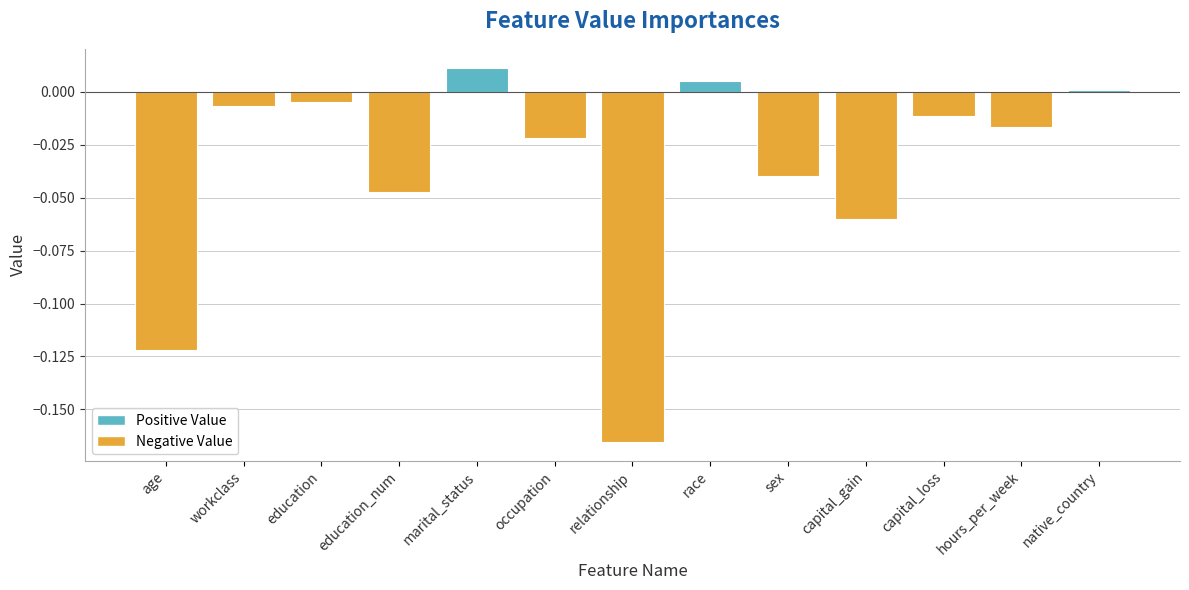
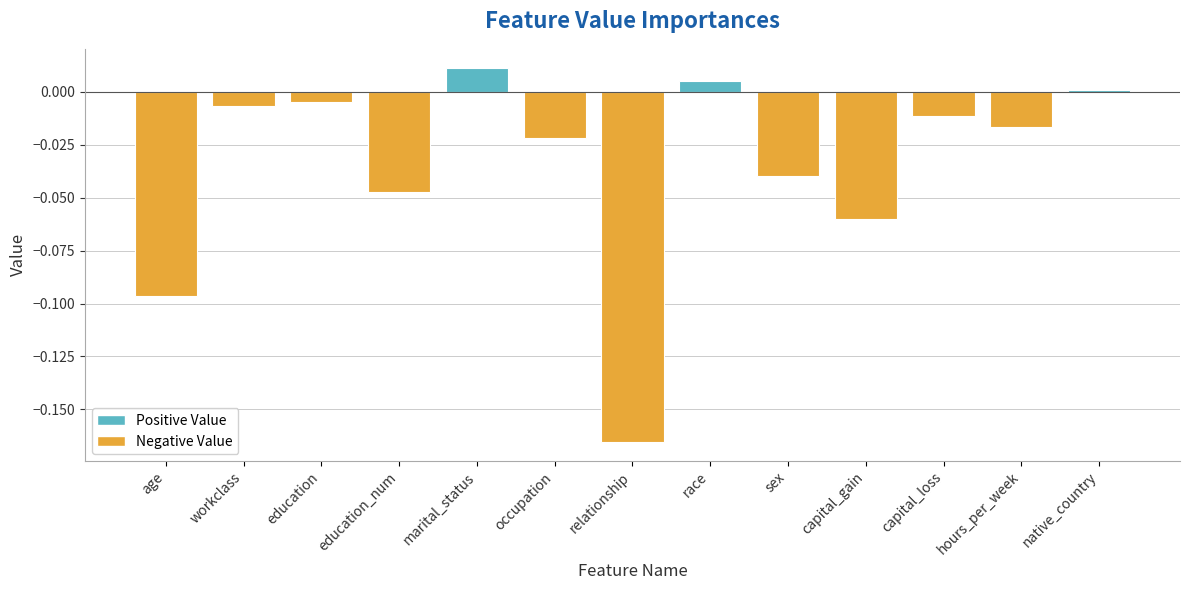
  {
-   "age": -0.122,
+   "age": -0.096,
    "workclass": -0.007,
    "education": -0.005,
    "education_num": -0.047,
    "marital_status": 0.011,
    "occupation": -0.022,
    "relationship": -0.166,
    "race": 0.005,
    "sex": -0.040,
    "capital_gain": -0.060,
    "capital_loss": -0.011,
    "hours_per_week": -0.016
  }
